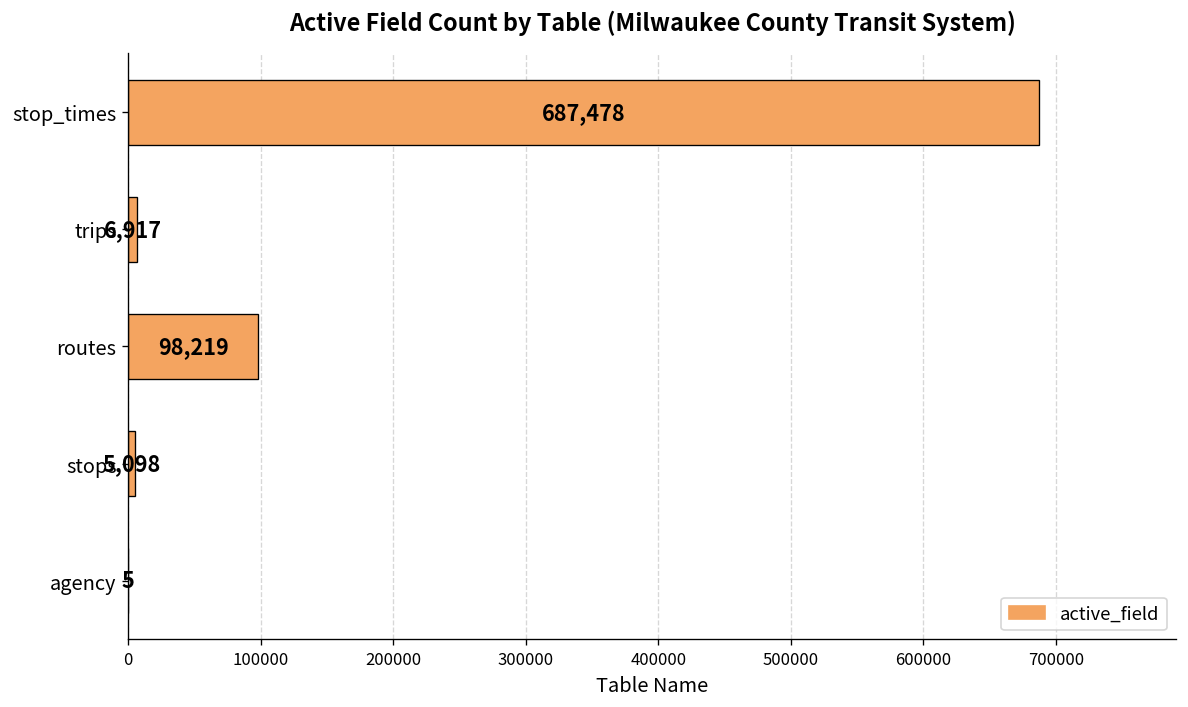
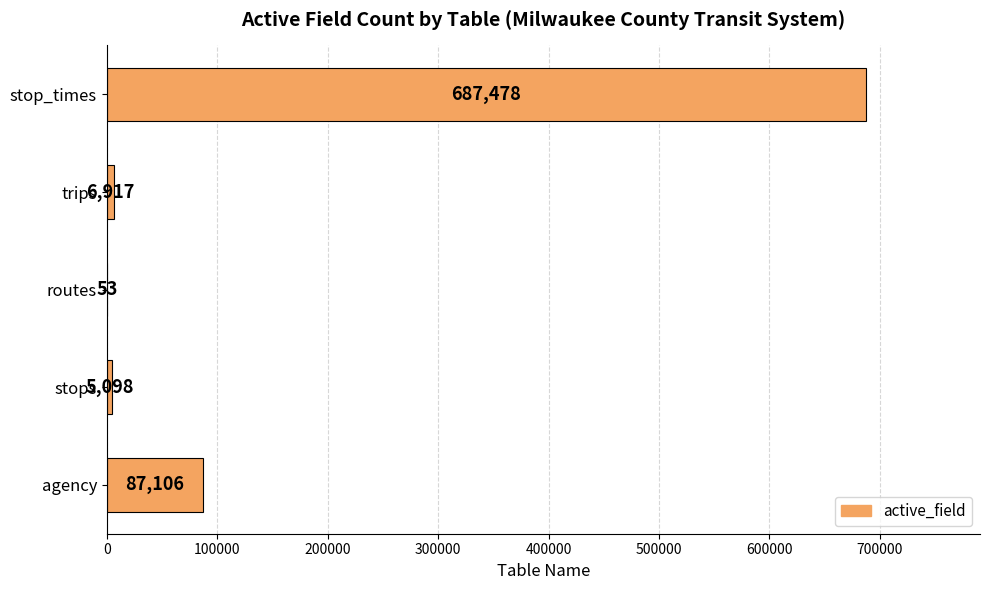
  {
    "stop_times": "687,478",
    "trips": "6,917",
-   "routes": "98,219",
+   "routes": "53",
    "stops": "5,098",
-   "agency": "5"
+   "agency": "87,106"
  }
